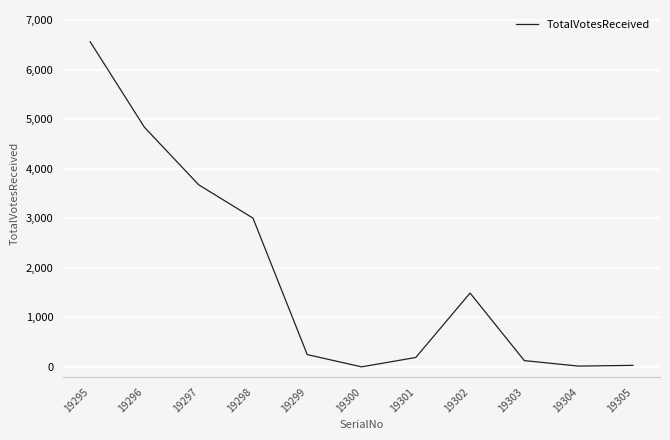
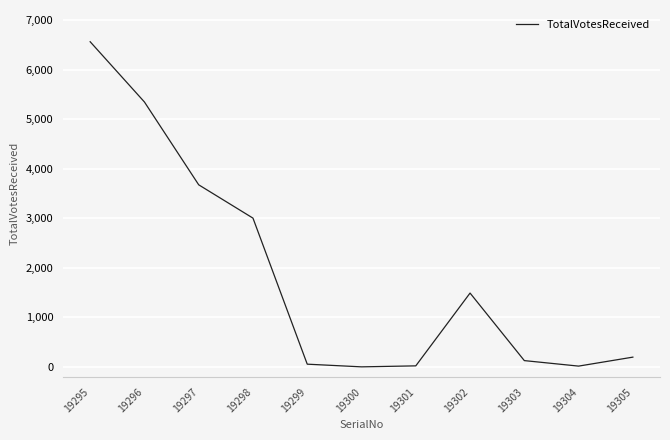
  {
    "19295": "6,600",
-   "19296": "4,800",
+   "19296": "5,300",
    "19297": "3,700",
    "19298": "3,000",
-   "19299": "300",
+   "19299": "100",
    "19300": "0",
-   "19301": "200",
+   "19301": "0",
    "19302": "1,500",
    "19303": "100",
    "19304": "0",
-   "19305": "0"
+   "19305": "200"
  }
